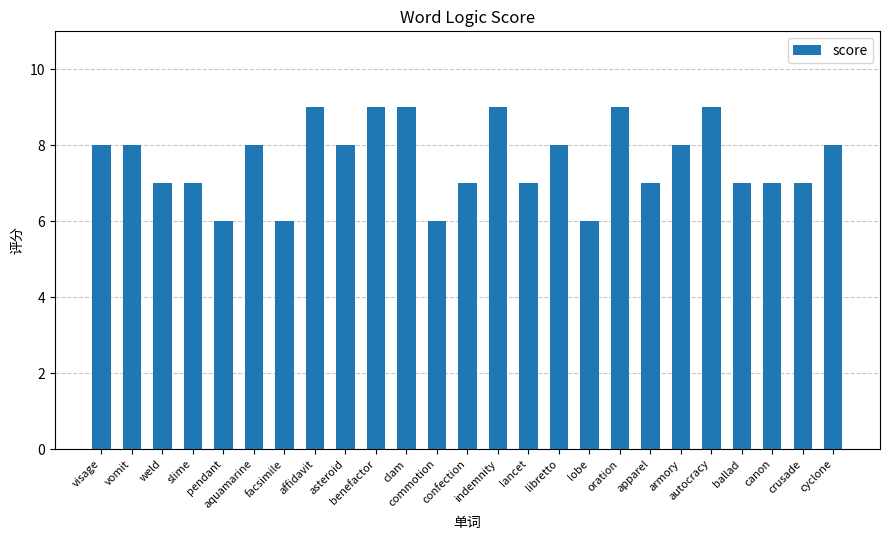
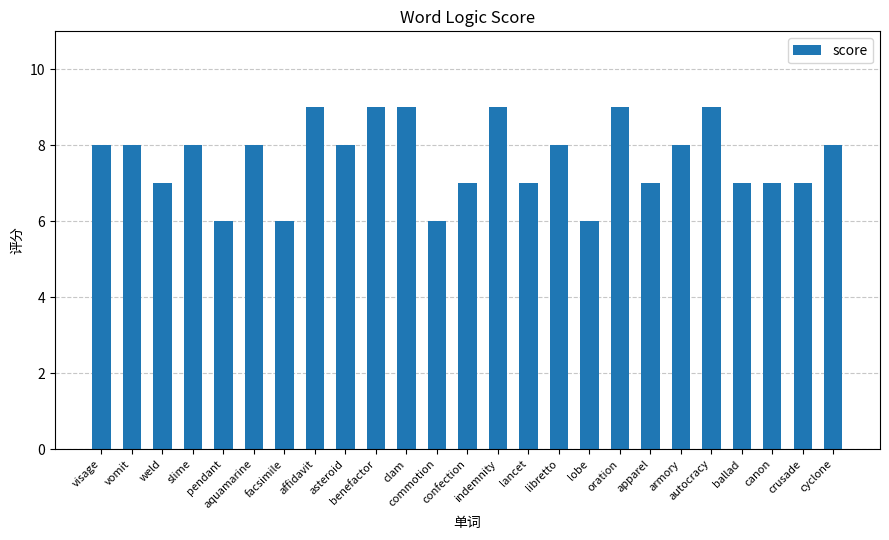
  {
    "visage": 8,
    "vomit": 8,
    "weld": 7,
-   "slime": 7,
+   "slime": 8,
    "pendant": 6,
    "aquamarine": 8,
    "facsimile": 6,
    "affidavit": 9,
    "asteroid": 8,
    "benefactor": 9,
    "clam": 9,
    "commotion": 6,
    "confection": 7,
    "indemnity": 9,
    "lancet": 7,
    "libretto": 8,
    "lobe": 6,
    "oration": 9,
    "apparel": 7,
    "armory": 8,
    "autocracy": 9,
    "ballad": 7,
    "canon": 7,
    "crusade": 7,
    "cyclone": 8
  }
